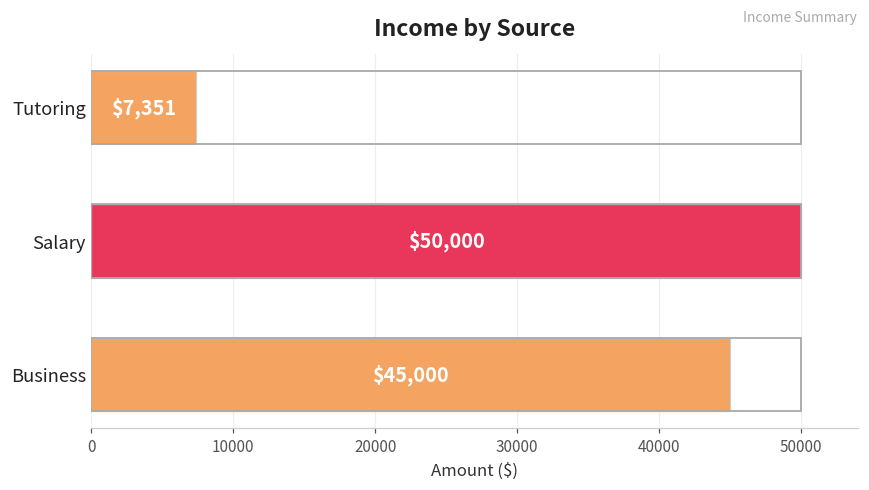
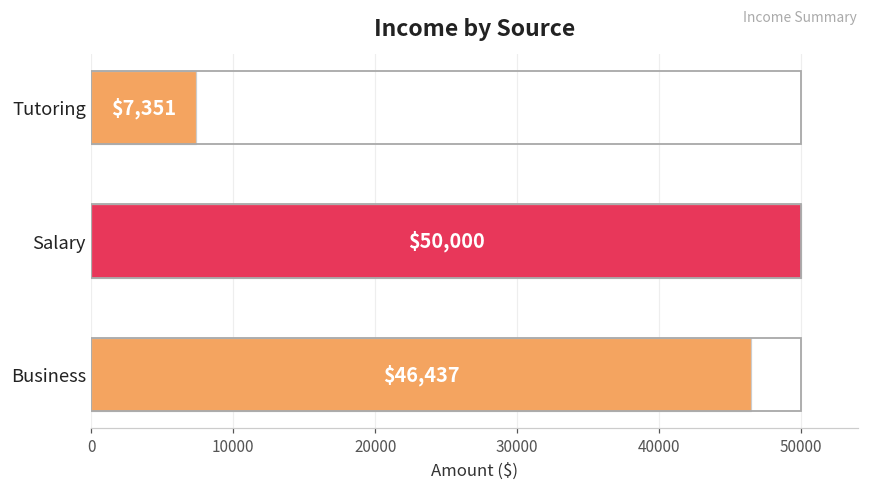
  {
    "Tutoring": "$7,351",
    "Salary": "$50,000",
-   "Business": "$45,000"
+   "Business": "$46,437"
  }
